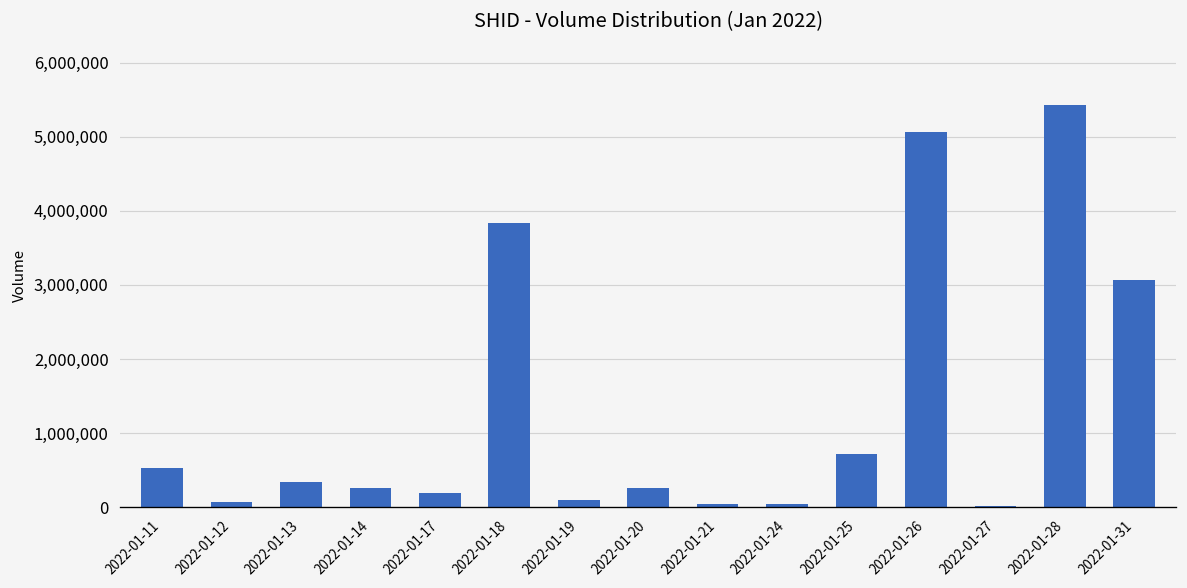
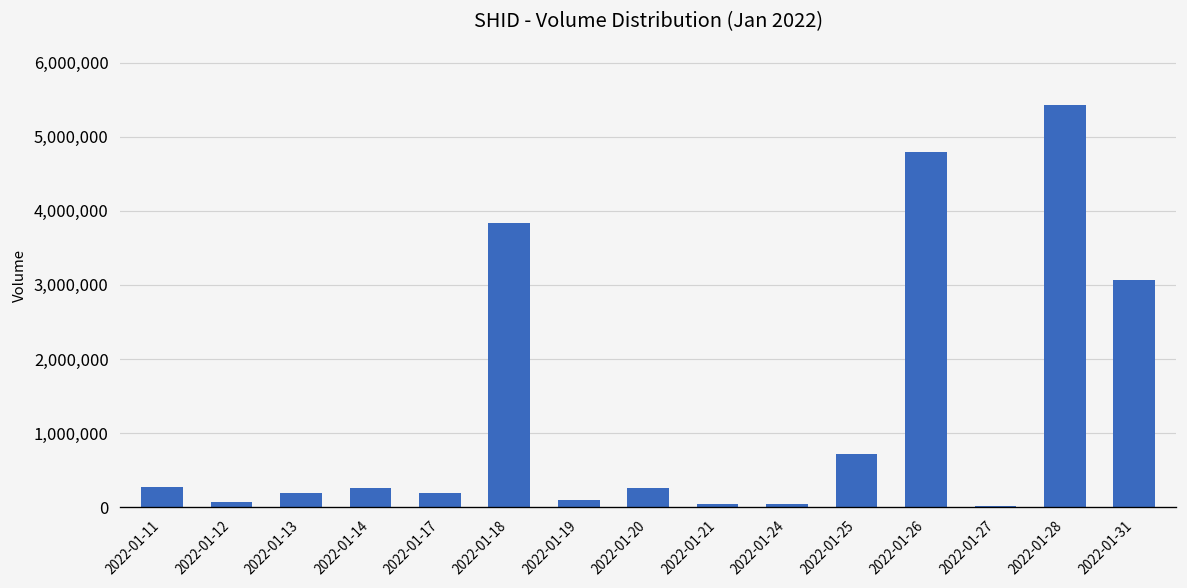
  {
-   "2022-01-11": "500,000",
+   "2022-01-11": "300,000",
    "2022-01-12": "100,000",
-   "2022-01-13": "300,000",
+   "2022-01-13": "200,000",
    "2022-01-14": "300,000",
    "2022-01-17": "200,000",
    "2022-01-18": "3,800,000",
    "2022-01-19": "100,000",
    "2022-01-20": "300,000",
    "2022-01-24": "0",
    "2022-01-25": "700,000",
-   "2022-01-26": "5,100,000",
+   "2022-01-26": "4,800,000",
    "2022-01-28": "5,400,000",
    "2022-01-31": "3,100,000"
  }
